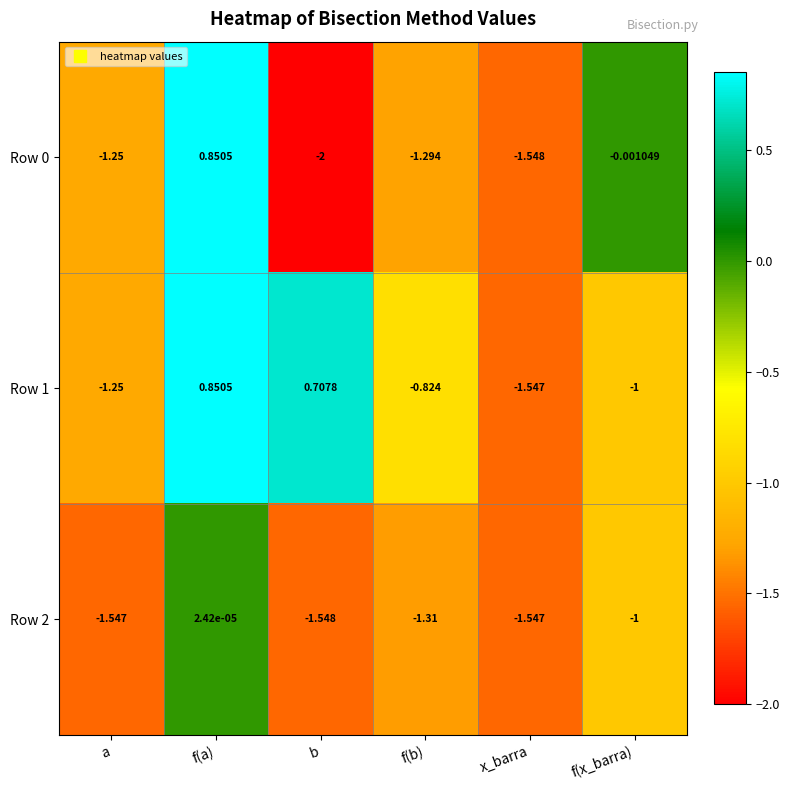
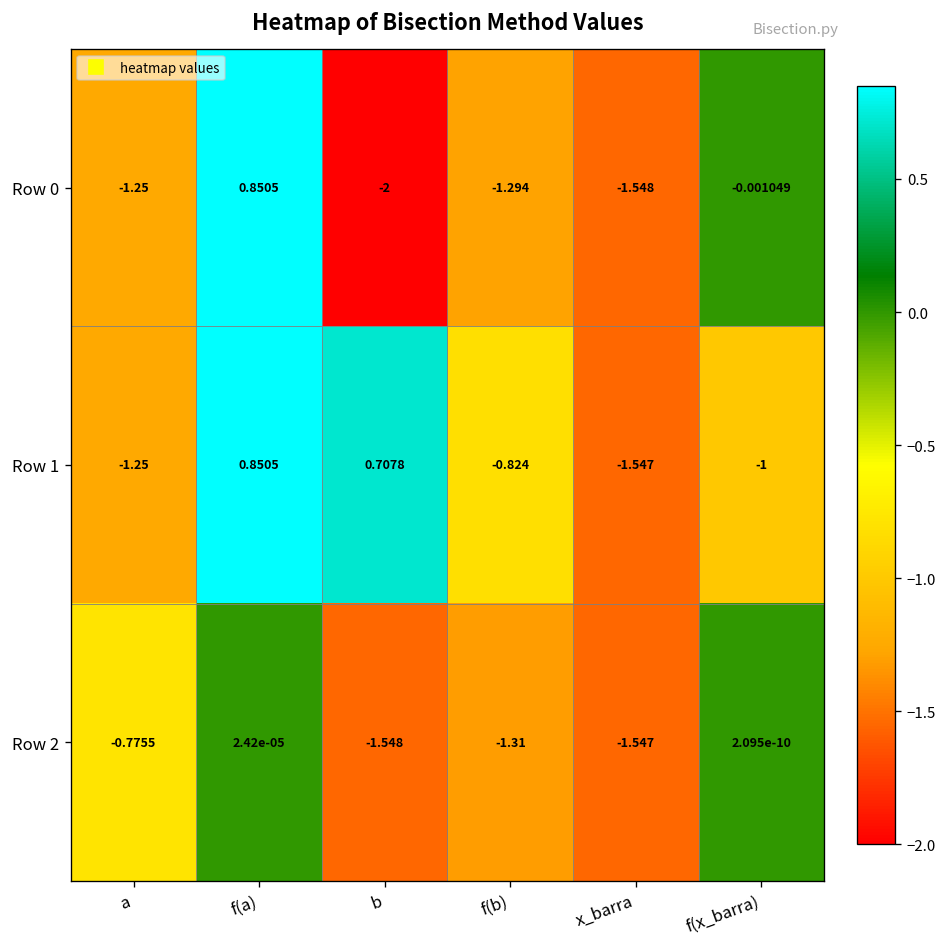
  {
    "Row 0": {
      "a": "-1.25",
      "f(a)": "0.8505",
      "b": "-2",
      "f(b)": "-1.294",
      "x_barra": "-1.548",
      "f(x_barra)": "-0.001049"
    },
    "Row 1": {
      "a": "-1.25",
      "f(a)": "0.8505",
      "b": "0.7078",
      "f(b)": "-0.824",
      "x_barra": "-1.547",
      "f(x_barra)": "-1"
    },
    "Row 2": {
-     "a": "-1.547",
+     "a": "-0.7755",
      "f(a)": "2.42e-05",
      "b": "-1.548",
      "f(b)": "-1.31",
      "x_barra": "-1.547",
-     "f(x_barra)": "-1"
+     "f(x_barra)": "2.095e-10"
    }
  }
